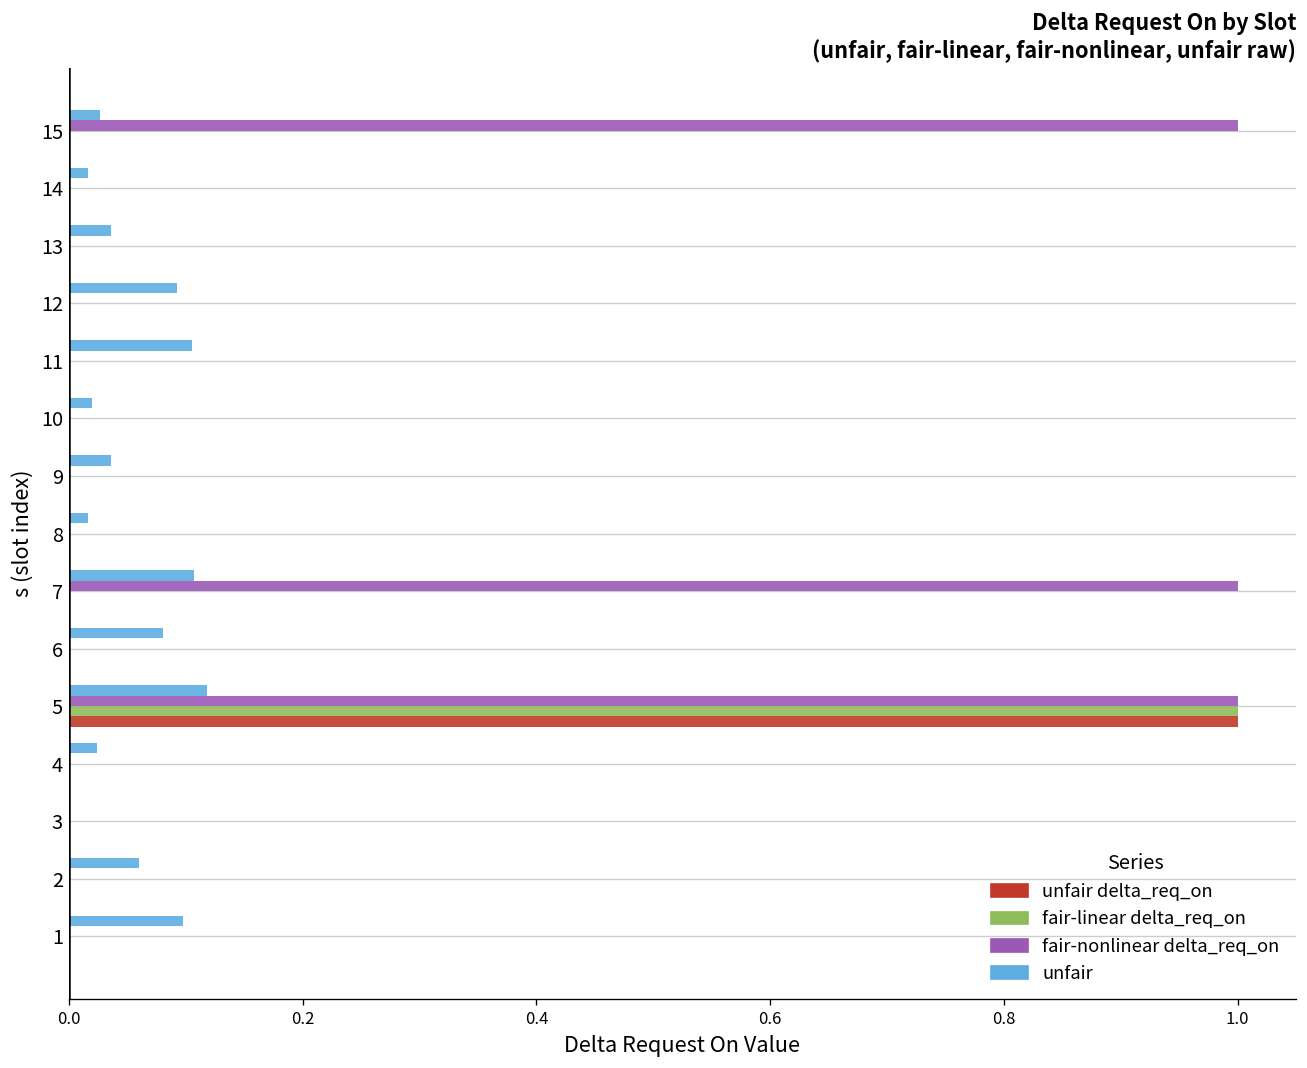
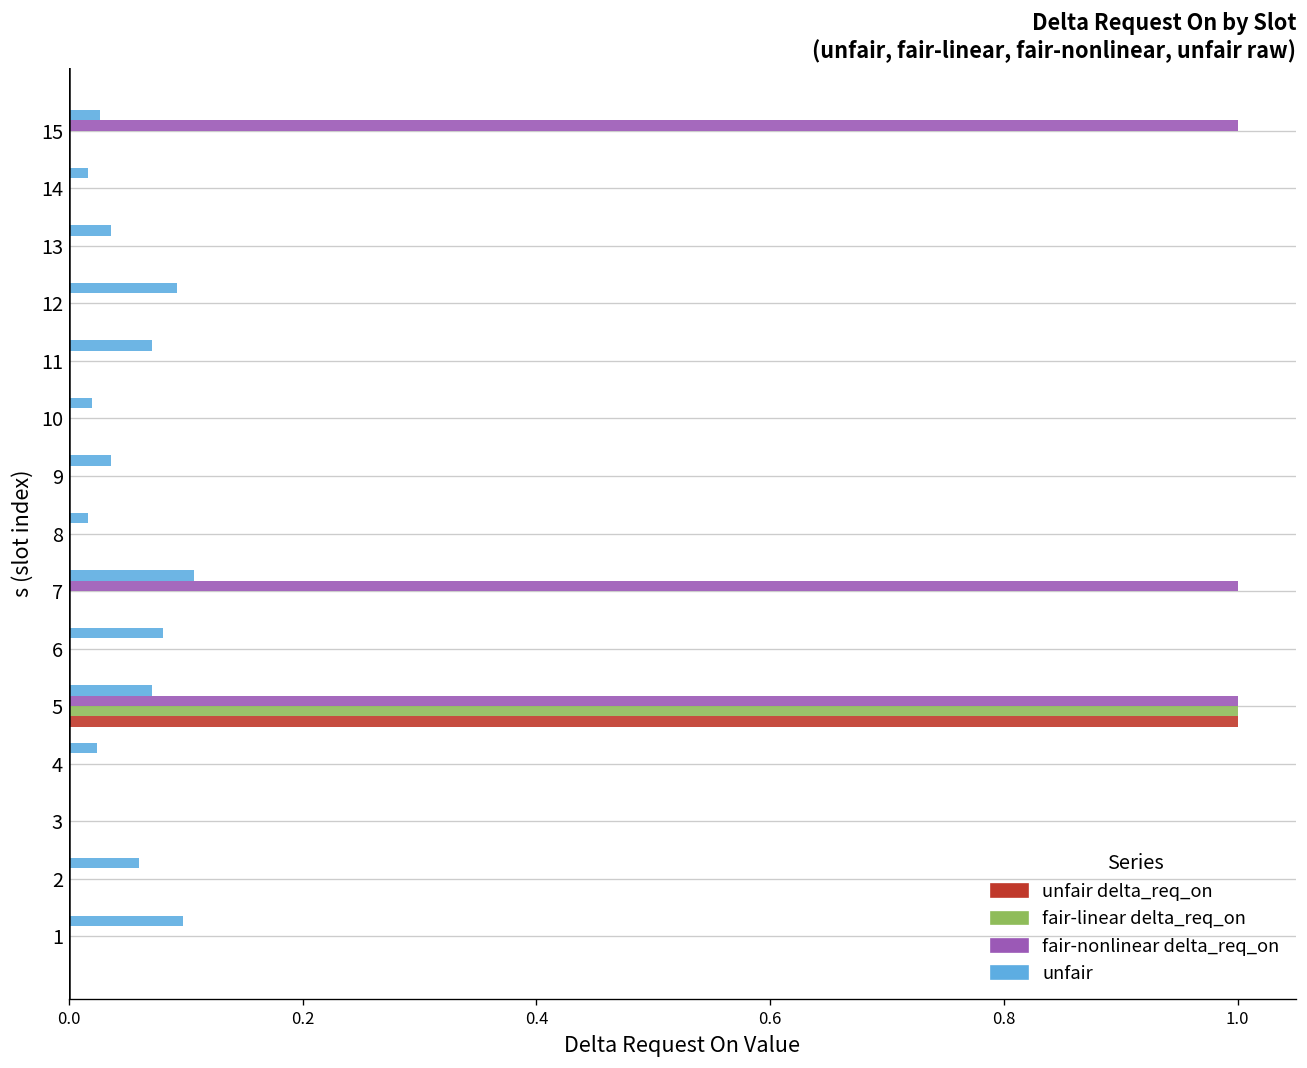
  {
    "unfair delta_req_on": {
      "15": 0.00,
      "14": 0.00,
      "13": 0.00,
      "12": 0.00,
      "11": 0.00,
      "10": 0.00,
      "9": 0.00,
      "8": 0.00,
      "7": 0.00,
      "6": 0.00,
      "5": 1.00,
      "4": 0.00,
      "3": 0.00,
      "2": 0.00,
      "1": 0.00
    },
    "fair-linear delta_req_on": {
      "15": 0.00,
      "14": 0.00,
      "13": 0.00,
      "12": 0.00,
      "11": 0.00,
      "10": 0.00,
      "9": 0.00,
      "8": 0.00,
      "7": 0.00,
      "6": 0.00,
      "5": 1.00,
      "4": 0.00,
      "3": 0.00,
      "2": 0.00,
      "1": 0.00
    },
    "fair-nonlinear delta_req_on": {
      "15": 1.00,
      "14": 0.00,
      "13": 0.00,
      "12": 0.00,
      "11": 0.00,
      "10": 0.00,
      "9": 0.00,
      "8": 0.00,
      "7": 1.00,
      "6": 0.00,
      "5": 1.00,
      "4": 0.00,
      "3": 0.00,
      "2": 0.00,
      "1": 0.00
    },
    "unfair": {
      "15": 0.03,
      "14": 0.02,
      "13": 0.04,
      "12": 0.09,
-     "11": 0.11,
+     "11": 0.07,
      "10": 0.02,
      "9": 0.04,
      "8": 0.02,
      "7": 0.11,
      "6": 0.08,
-     "5": 0.12,
+     "5": 0.07,
      "4": 0.02,
      "3": 0.00,
      "2": 0.06,
      "1": 0.10
    }
  }
